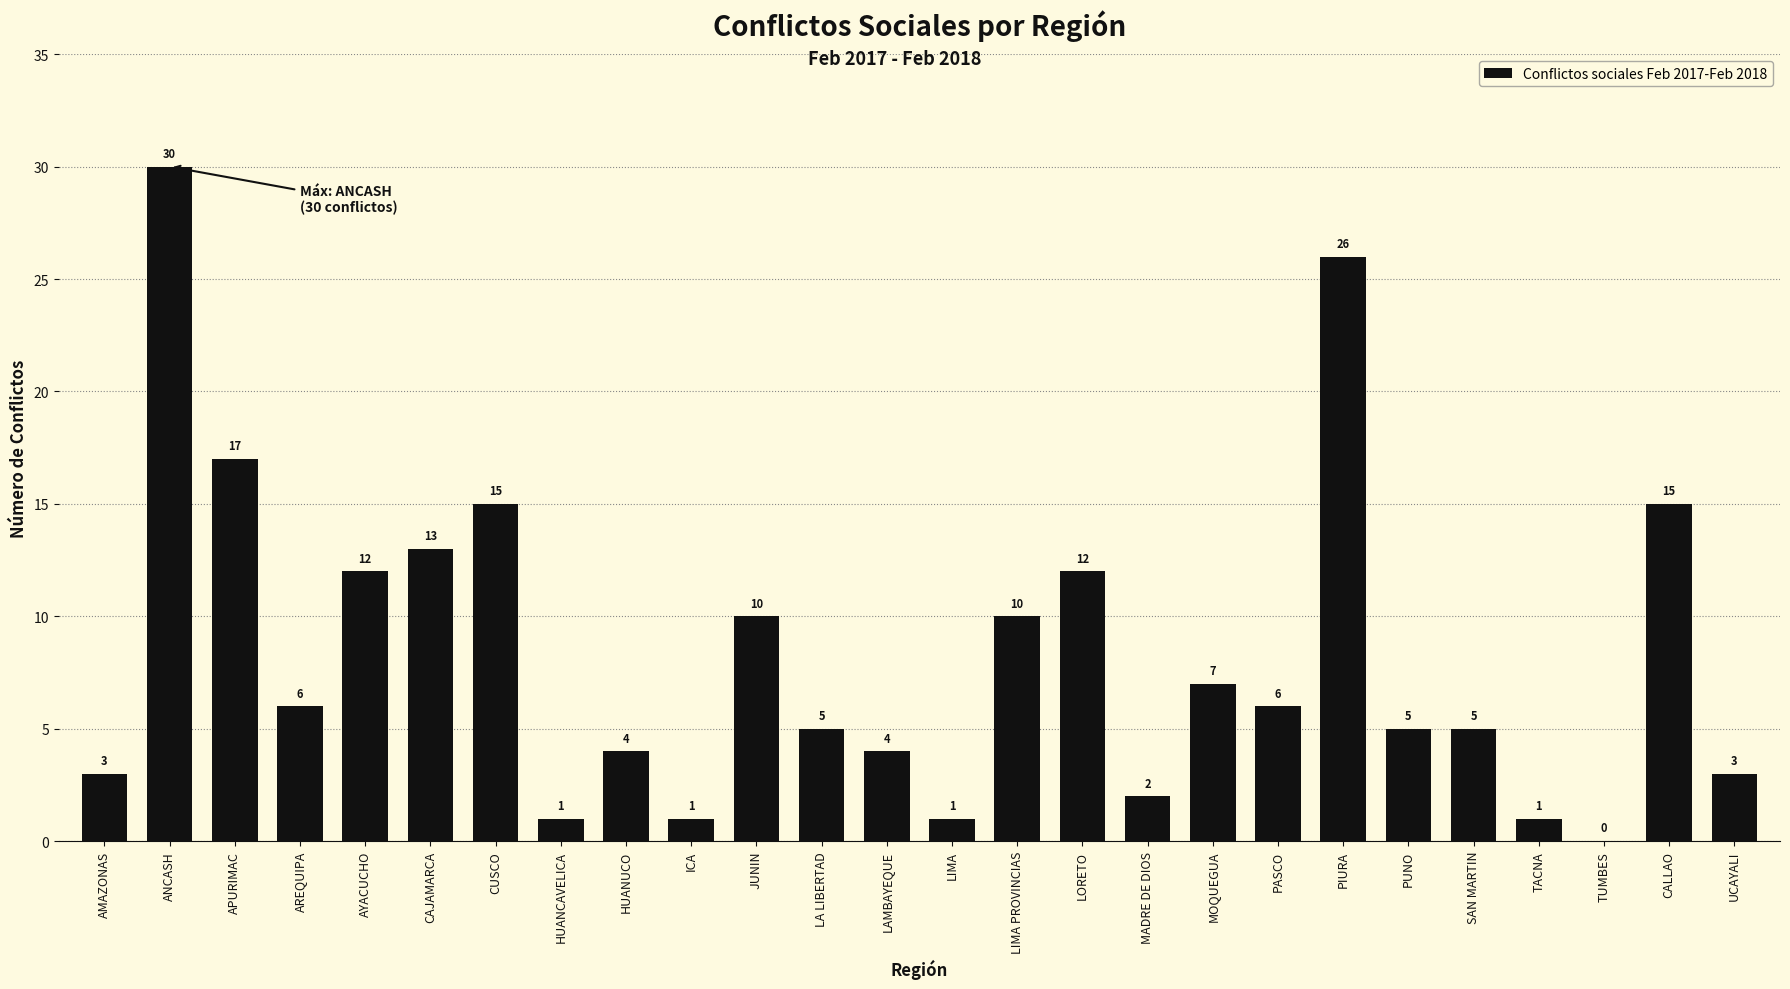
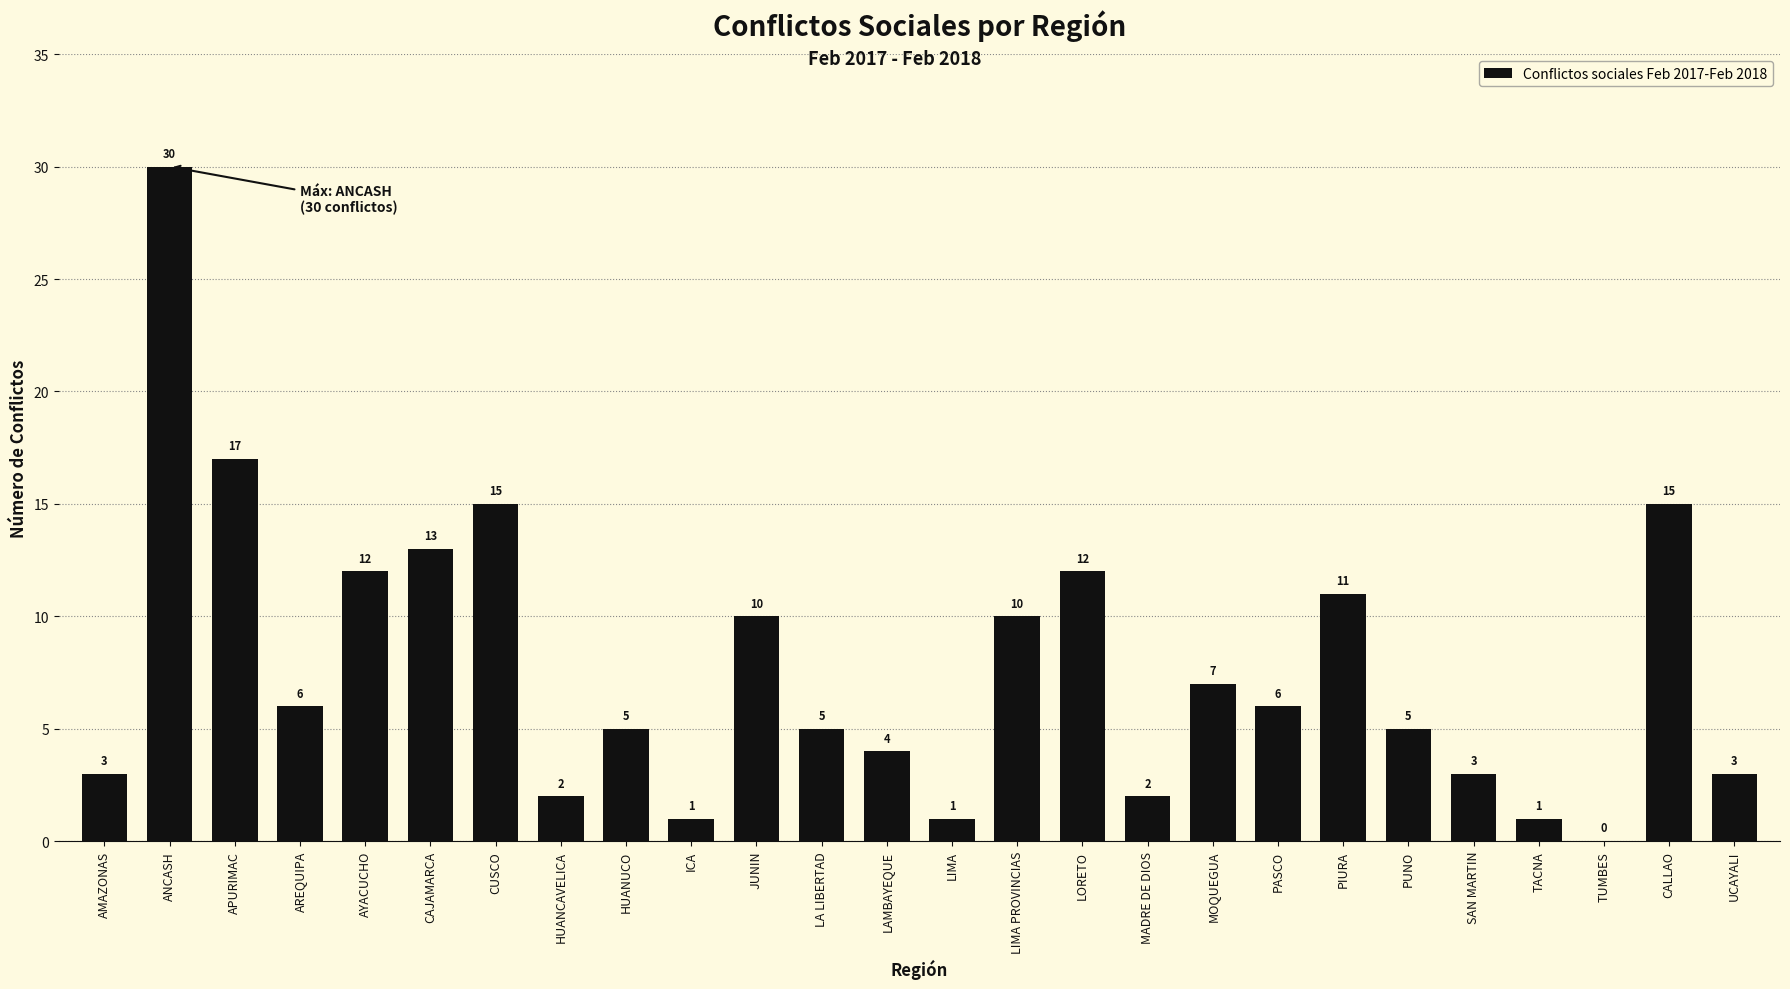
  {
    "AMAZONAS": 3,
    "ANCASH": 30,
    "APURIMAC": 17,
    "AREQUIPA": 6,
    "AYACUCHO": 12,
    "CAJAMARCA": 13,
    "CUSCO": 15,
-   "HUANCAVELICA": 1,
-   "HUANUCO": 4,
+   "HUANCAVELICA": 2,
+   "HUANUCO": 5,
    "ICA": 1,
    "JUNIN": 10,
    "LA LIBERTAD": 5,
    "LAMBAYEQUE": 4,
    "LIMA": 1,
    "LIMA PROVINCIAS": 10,
    "LORETO": 12,
    "MADRE DE DIOS": 2,
    "MOQUEGUA": 7,
    "PASCO": 6,
-   "PIURA": 26,
+   "PIURA": 11,
    "PUNO": 5,
-   "SAN MARTIN": 5,
+   "SAN MARTIN": 3,
    "TACNA": 1,
    "TUMBES": 0,
    "CALLAO": 15,
    "UCAYALI": 3
  }
